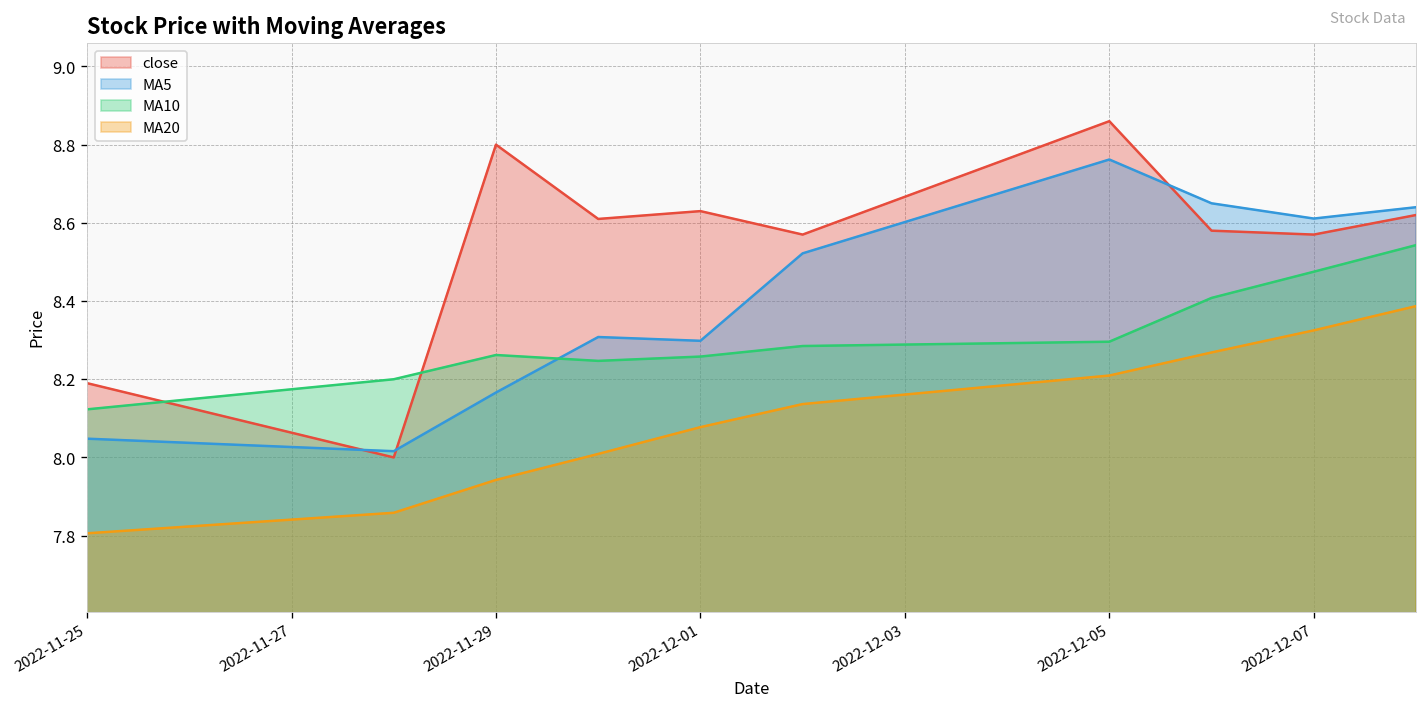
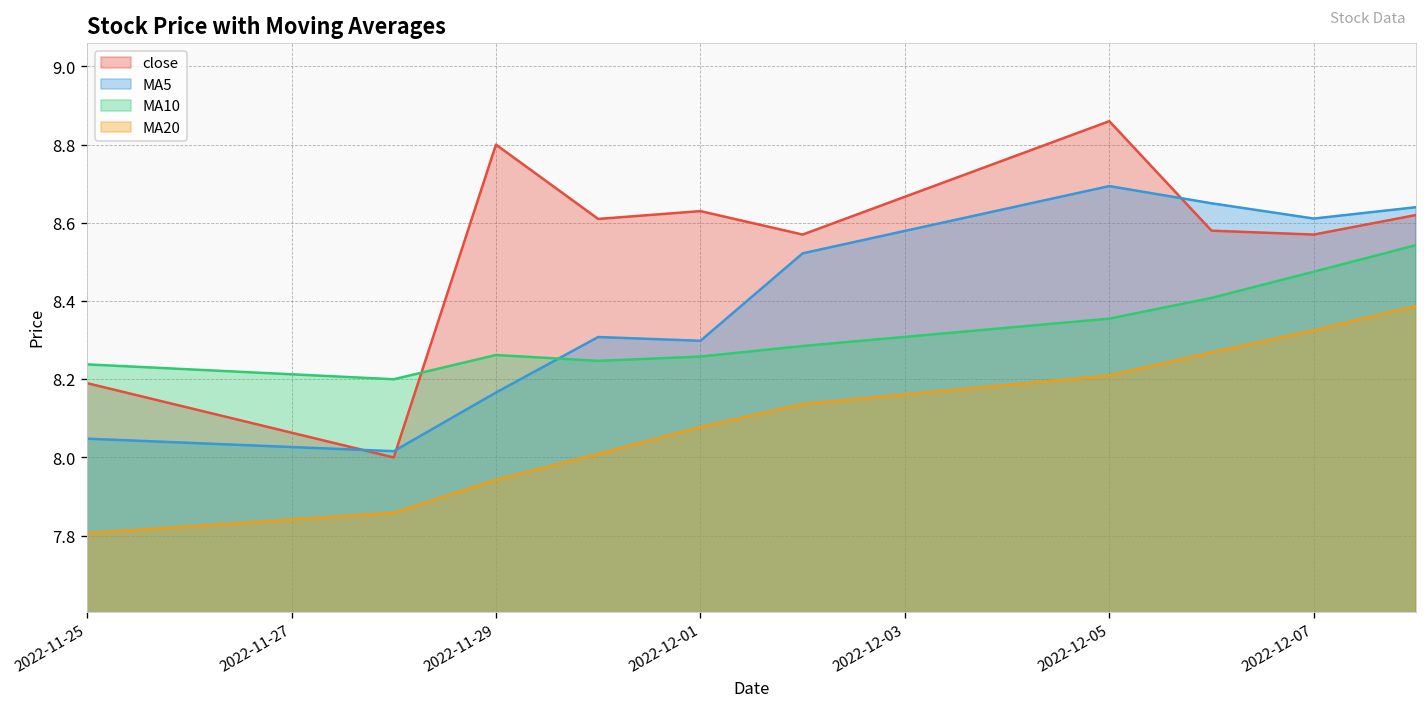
  {
    "MA5": {
      "2022-11-25": 8.05,
      "2022-11-29": 8.17,
      "2022-12-01": 8.30,
-     "2022-12-05": 8.76,
+     "2022-12-05": 8.69,
      "2022-12-07": 8.61
    },
    "MA10": {
-     "2022-11-25": 8.12,
+     "2022-11-25": 8.24,
      "2022-11-29": 8.26,
      "2022-12-01": 8.26,
-     "2022-12-05": 8.30,
+     "2022-12-05": 8.36,
      "2022-12-07": 8.48
    }
  }
